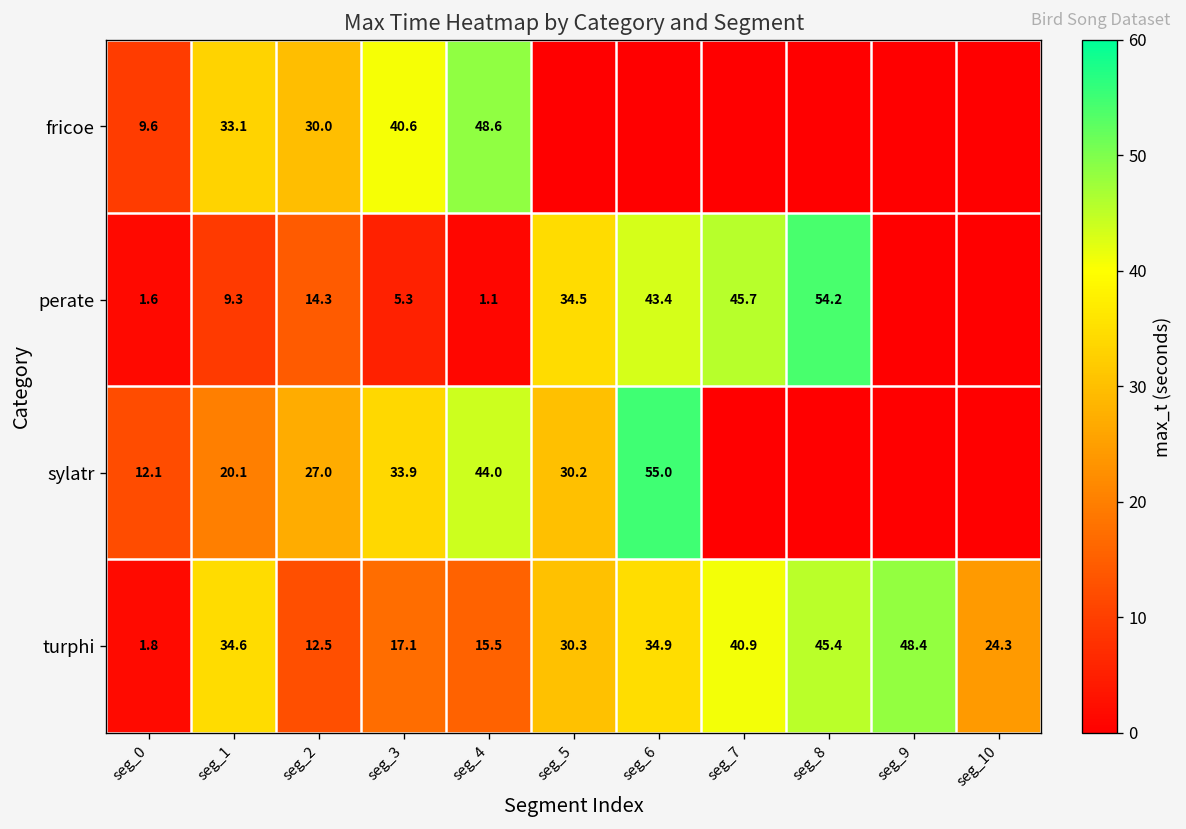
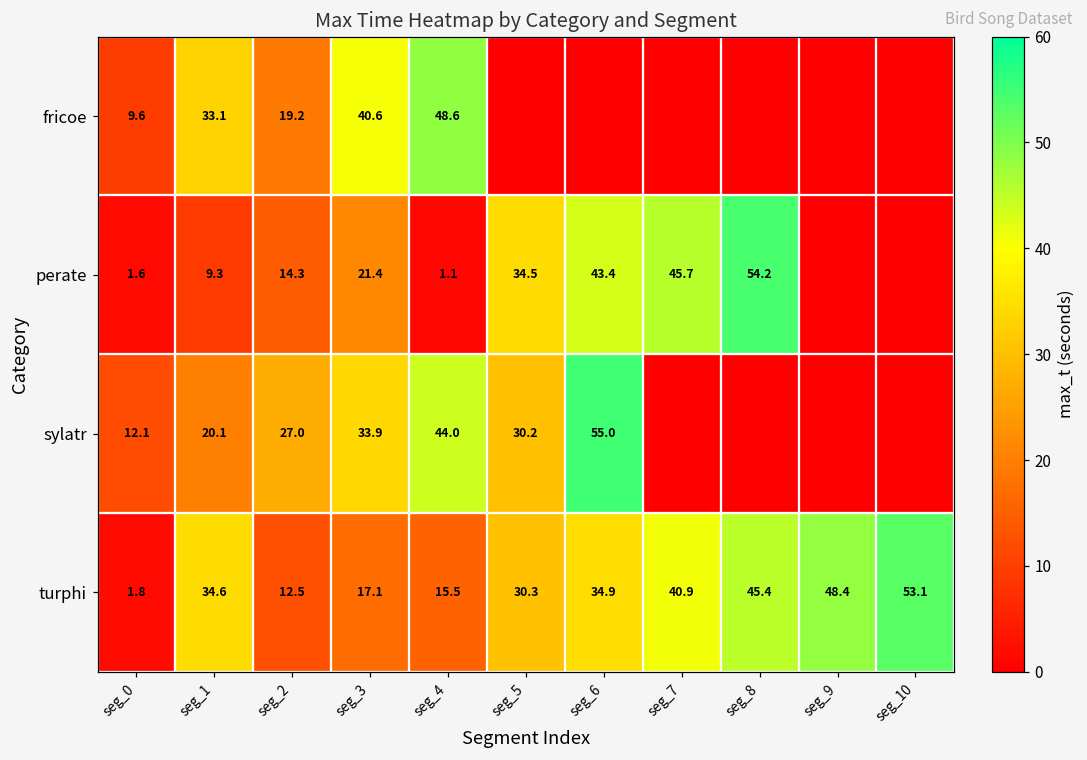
  {
    "fricoe": {
      "seg_0": 9.6,
      "seg_1": 33.1,
-     "seg_2": 30.0,
+     "seg_2": 19.2,
      "seg_3": 40.6,
      "seg_4": 48.6
    },
    "perate": {
      "seg_0": 1.6,
      "seg_1": 9.3,
      "seg_2": 14.3,
-     "seg_3": 5.3,
+     "seg_3": 21.4,
      "seg_4": 1.1,
      "seg_5": 34.5,
      "seg_6": 43.4,
      "seg_7": 45.7,
      "seg_8": 54.2
    },
    "sylatr": {
      "seg_0": 12.1,
      "seg_1": 20.1,
      "seg_2": 27.0,
      "seg_3": 33.9,
      "seg_4": 44.0,
      "seg_5": 30.2,
      "seg_6": 55.0
    },
    "turphi": {
      "seg_0": 1.8,
      "seg_1": 34.6,
      "seg_2": 12.5,
      "seg_3": 17.1,
      "seg_4": 15.5,
      "seg_5": 30.3,
      "seg_6": 34.9,
      "seg_7": 40.9,
      "seg_8": 45.4,
      "seg_9": 48.4,
-     "seg_10": 24.3
+     "seg_10": 53.1
    }
  }
